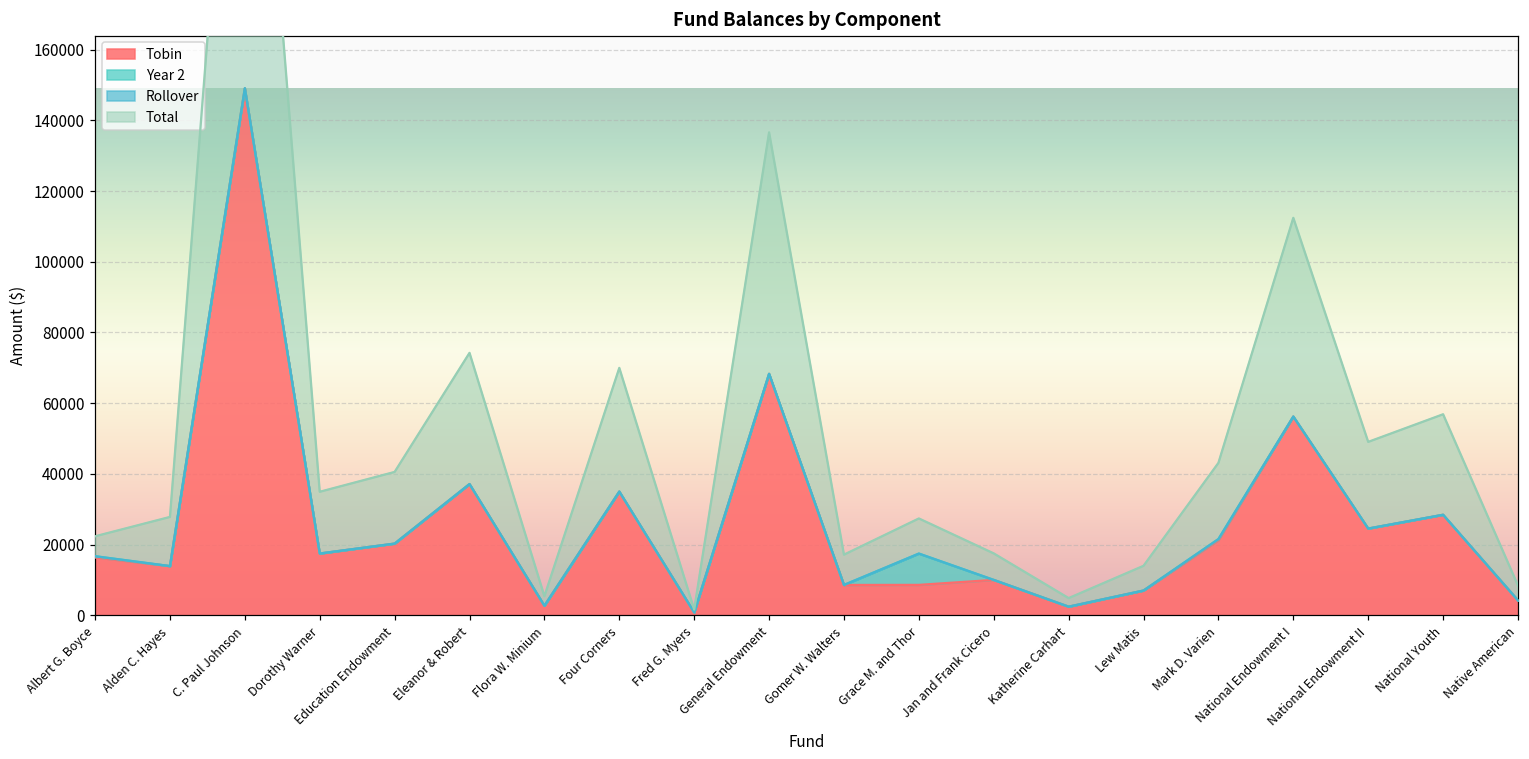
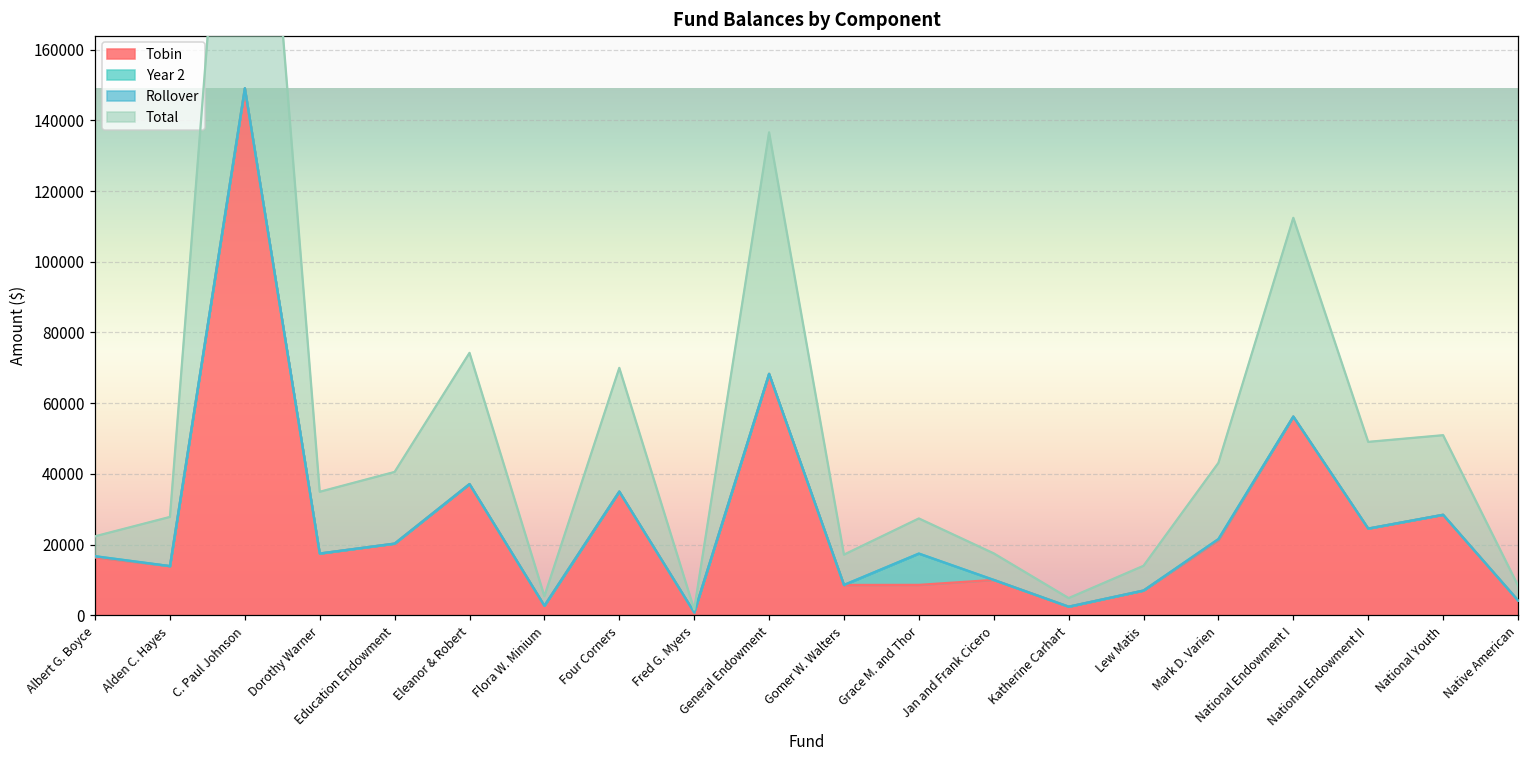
  {
    "Tobin": {
      "Grace M. and Thor": 9000
    },
    "Total": {
      "Albert G. Boyce": 6000,
      "Alden C. Hayes": 14000,
      "Dorothy Warner": 17000,
      "Education Endowment": 20000,
      "Eleanor & Robert": 37000,
      "Flora W. Minium": 3000,
      "Four Corners": 35000,
      "General Endowment": 68000,
      "Gomer W. Walters": 9000,
      "Grace M. and Thor": 10000,
      "Jan and Frank Cicero": 7000,
      "Katherine Carhart": 2000,
      "Lew Matis": 7000,
      "Mark D. Varien": 22000,
      "National Endowment I": 56000,
      "National Endowment II": 25000,
-     "National Youth": 28000,
+     "National Youth": 23000,
      "Native American": 4000
    }
  }
